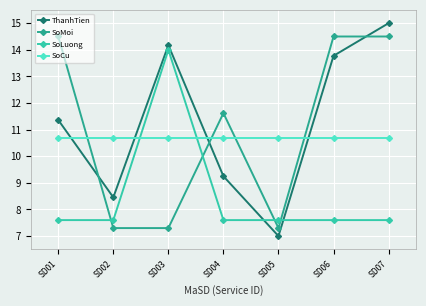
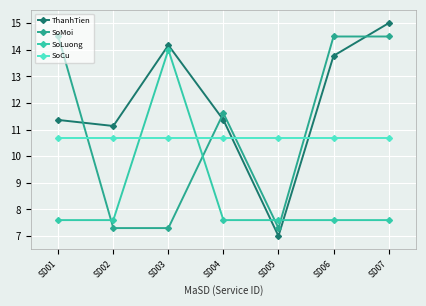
  {
    "ThanhTien": {
      "SD01": 11.4,
-     "SD02": 8.5,
+     "SD02": 11.1,
      "SD03": 14.2,
-     "SD04": 9.2,
+     "SD04": 11.4,
      "SD05": 7.0,
      "SD06": 13.8,
      "SD07": 15.0
    }
  }
